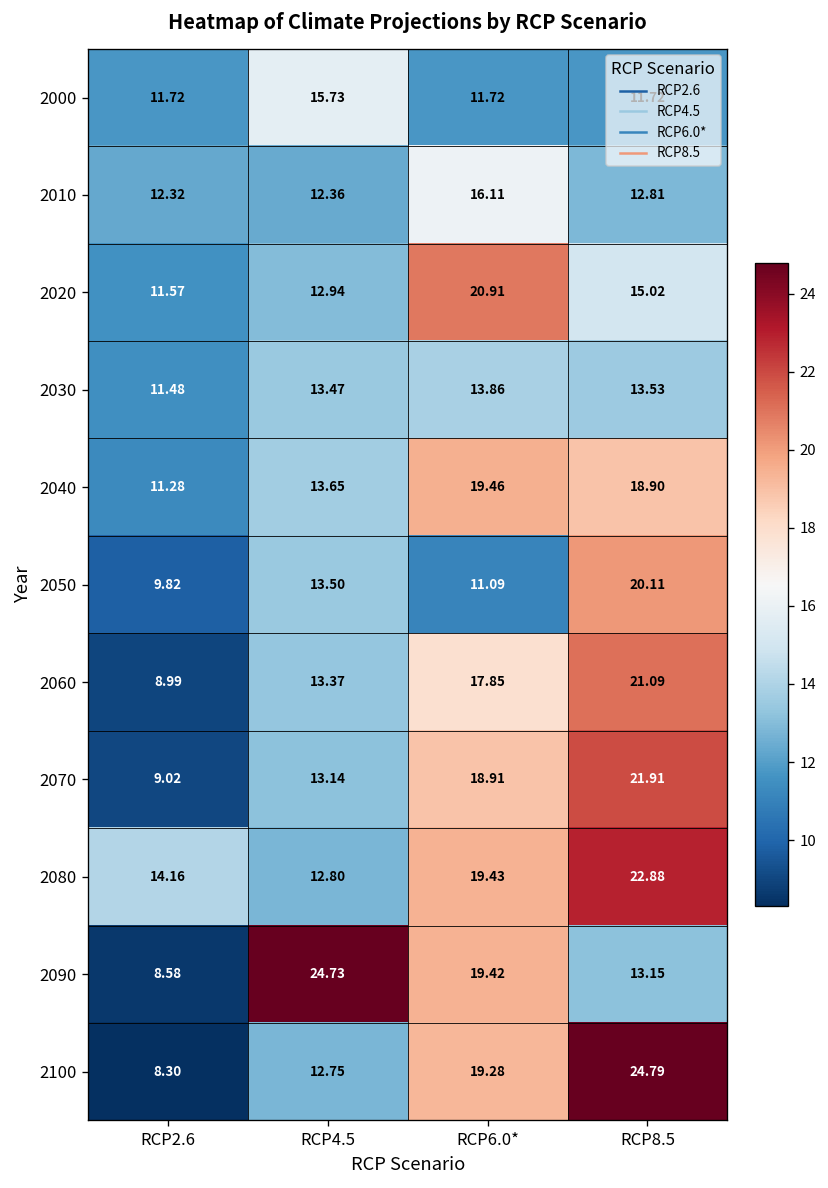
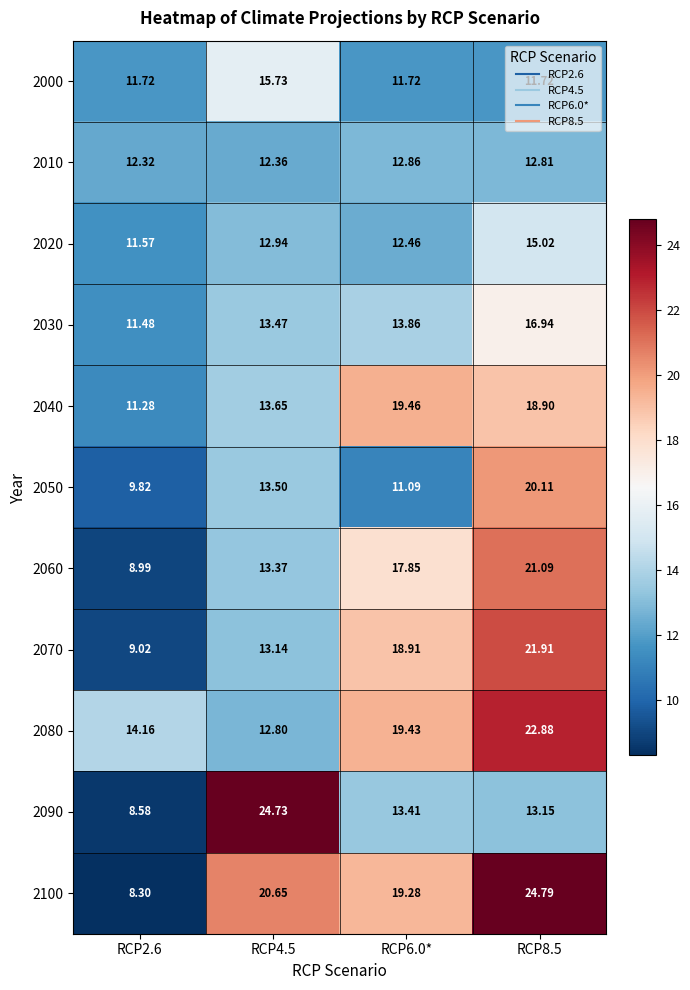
  {
    "2000": {
      "RCP2.6": 11.72,
      "RCP4.5": 15.73,
      "RCP6.0*": 11.72
    },
    "2010": {
      "RCP2.6": 12.32,
      "RCP4.5": 12.36,
-     "RCP6.0*": 16.11,
+     "RCP6.0*": 12.86,
      "RCP8.5": 12.81
    },
    "2020": {
      "RCP2.6": 11.57,
      "RCP4.5": 12.94,
-     "RCP6.0*": 20.91,
+     "RCP6.0*": 12.46,
      "RCP8.5": 15.02
    },
    "2030": {
      "RCP2.6": 11.48,
      "RCP4.5": 13.47,
      "RCP6.0*": 13.86,
-     "RCP8.5": 13.53
+     "RCP8.5": 16.94
    },
    "2040": {
      "RCP2.6": 11.28,
      "RCP4.5": 13.65,
      "RCP6.0*": 19.46,
      "RCP8.5": 18.90
    },
    "2050": {
      "RCP2.6": 9.82,
      "RCP4.5": 13.50,
      "RCP6.0*": 11.09,
      "RCP8.5": 20.11
    },
    "2060": {
      "RCP2.6": 8.99,
      "RCP4.5": 13.37,
      "RCP6.0*": 17.85,
      "RCP8.5": 21.09
    },
    "2070": {
      "RCP2.6": 9.02,
      "RCP4.5": 13.14,
      "RCP6.0*": 18.91,
      "RCP8.5": 21.91
    },
    "2080": {
      "RCP2.6": 14.16,
      "RCP4.5": 12.80,
      "RCP6.0*": 19.43,
      "RCP8.5": 22.88
    },
    "2090": {
      "RCP2.6": 8.58,
      "RCP4.5": 24.73,
-     "RCP6.0*": 19.42,
+     "RCP6.0*": 13.41,
      "RCP8.5": 13.15
    },
    "2100": {
      "RCP2.6": 8.30,
-     "RCP4.5": 12.75,
+     "RCP4.5": 20.65,
      "RCP6.0*": 19.28,
      "RCP8.5": 24.79
    }
  }
